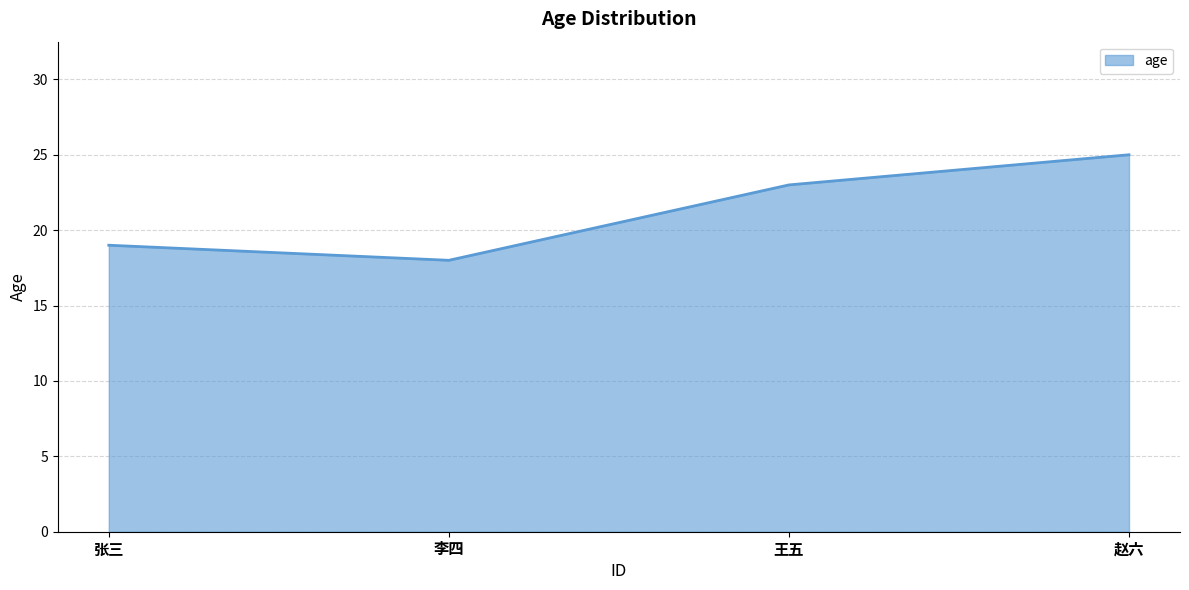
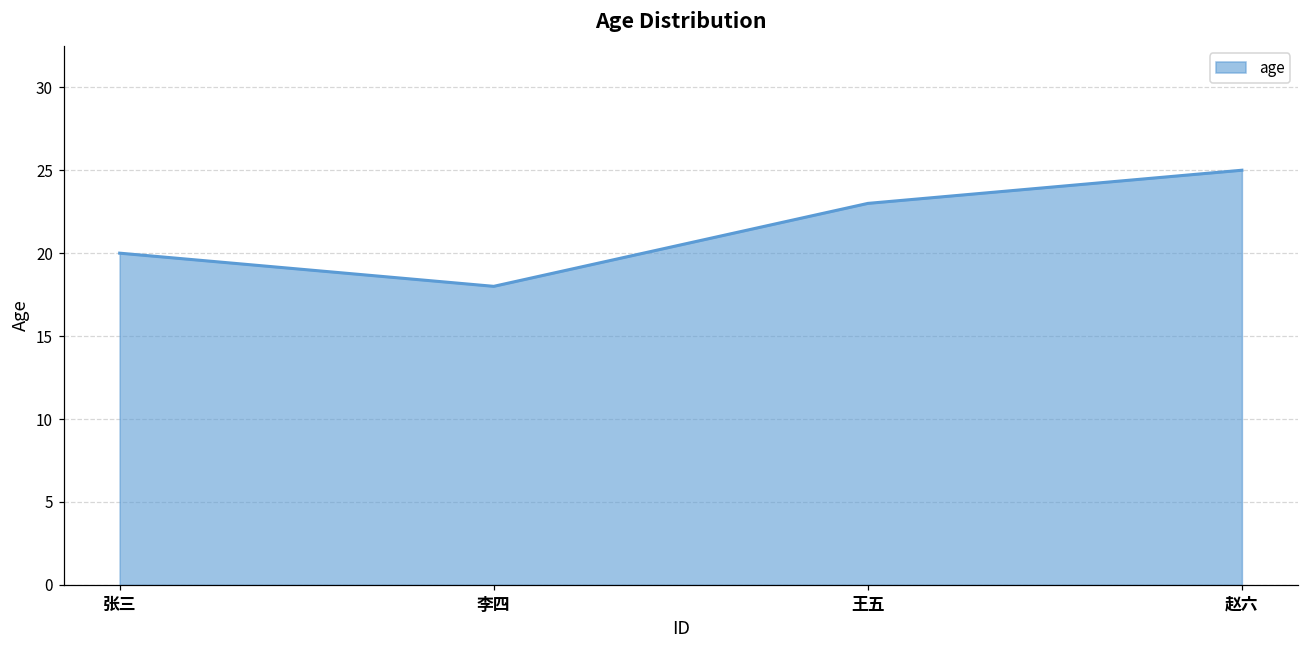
  {
-   "张三": 19,
+   "张三": 20,
    "李四": 18,
    "王五": 23,
    "赵六": 25
  }
